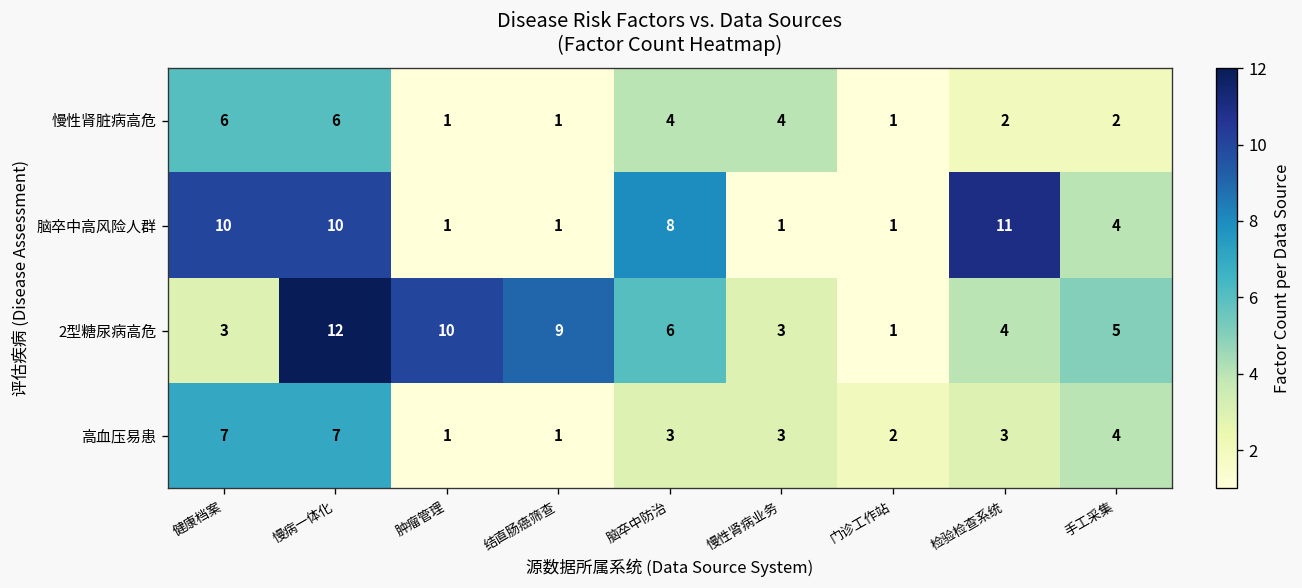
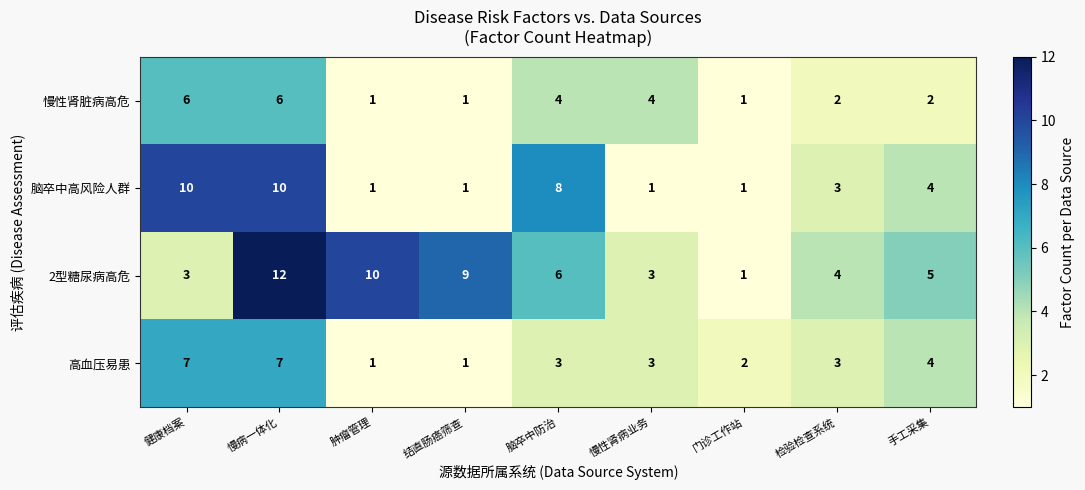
  {
    "慢性肾脏病高危": {
      "健康档案": 6,
      "慢病一体化": 6,
      "肿瘤管理": 1,
      "结直肠癌筛查": 1,
      "脑卒中防治": 4,
      "慢性肾病业务": 4,
      "门诊工作站": 1,
      "检验检查系统": 2,
      "手工采集": 2
    },
    "脑卒中高风险人群": {
      "健康档案": 10,
      "慢病一体化": 10,
      "肿瘤管理": 1,
      "结直肠癌筛查": 1,
      "脑卒中防治": 8,
      "慢性肾病业务": 1,
      "门诊工作站": 1,
-     "检验检查系统": 11,
+     "检验检查系统": 3,
      "手工采集": 4
    },
    "2型糖尿病高危": {
      "健康档案": 3,
      "慢病一体化": 12,
      "肿瘤管理": 10,
      "结直肠癌筛查": 9,
      "脑卒中防治": 6,
      "慢性肾病业务": 3,
      "门诊工作站": 1,
      "检验检查系统": 4,
      "手工采集": 5
    },
    "高血压易患": {
      "健康档案": 7,
      "慢病一体化": 7,
      "肿瘤管理": 1,
      "结直肠癌筛查": 1,
      "脑卒中防治": 3,
      "慢性肾病业务": 3,
      "门诊工作站": 2,
      "检验检查系统": 3,
      "手工采集": 4
    }
  }
